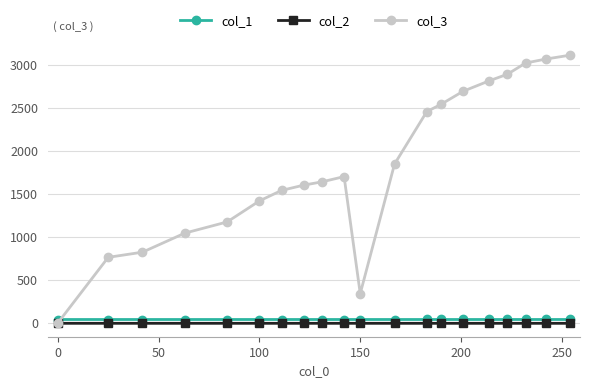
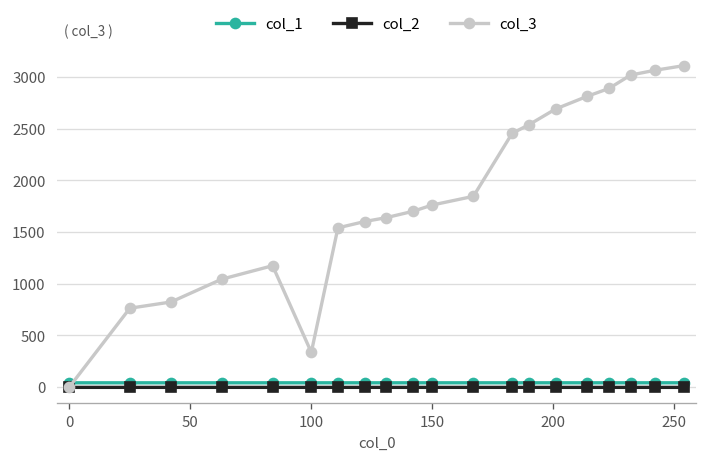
  {
    "col_1": {
      "0": 0,
      "100": 0,
      "150": 0
    },
    "col_2": {
      "100": 0,
      "150": 0
    },
    "col_3": {
-     "100": 1400,
-     "150": 300
+     "100": 300,
+     "150": 1800
    }
  }
